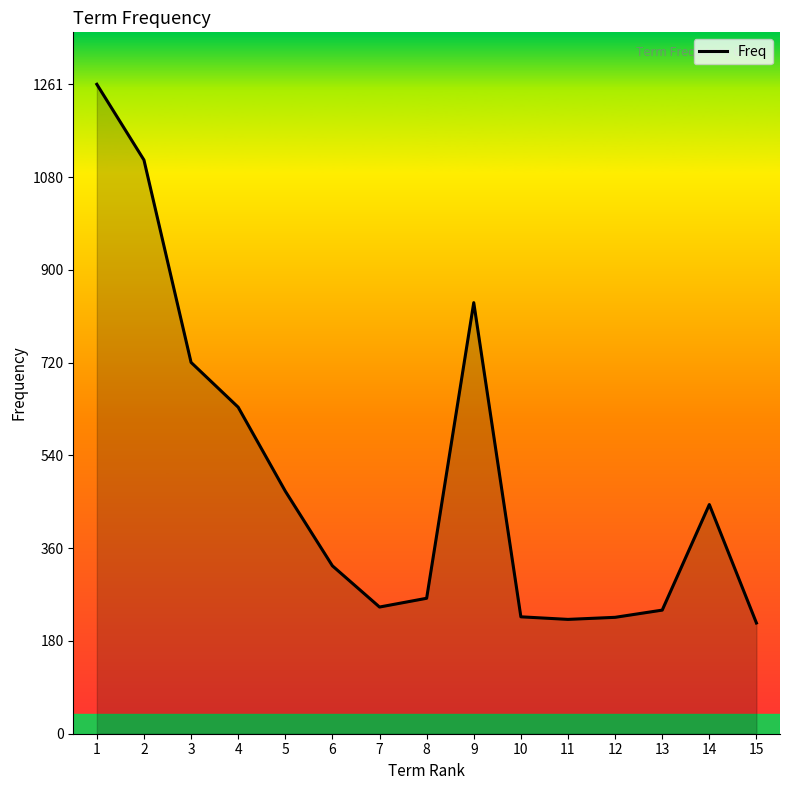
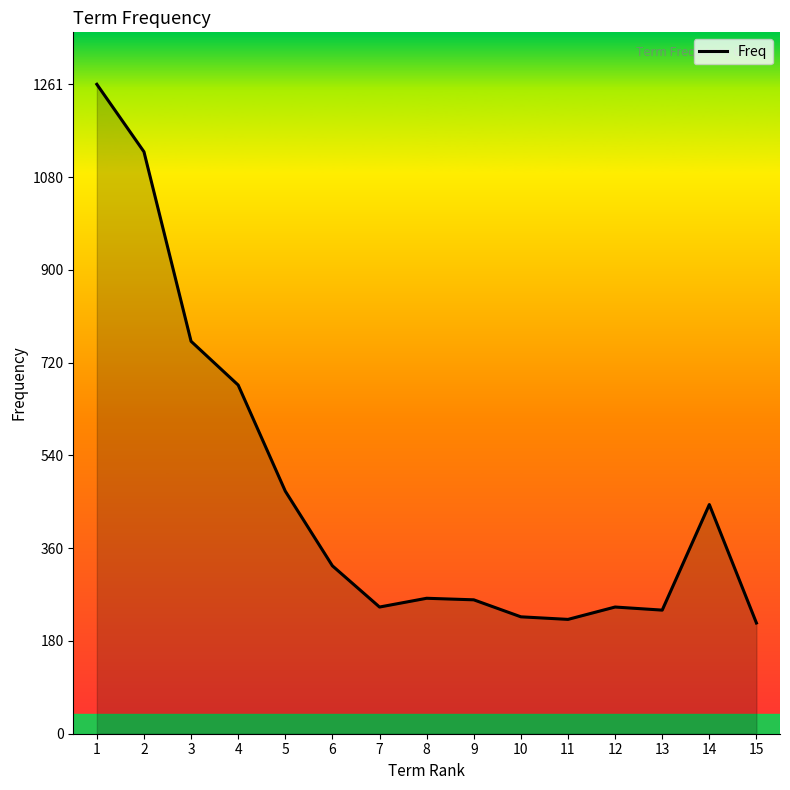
  {
    "1": 1260,
-   "2": 1110,
-   "3": 720,
-   "4": 630,
+   "2": 1130,
+   "3": 760,
+   "4": 680,
    "5": 470,
    "6": 330,
    "7": 250,
    "8": 260,
-   "9": 840,
+   "9": 260,
    "10": 230,
    "11": 220,
-   "12": 230,
+   "12": 250,
    "13": 240,
    "14": 450,
    "15": 220
  }
